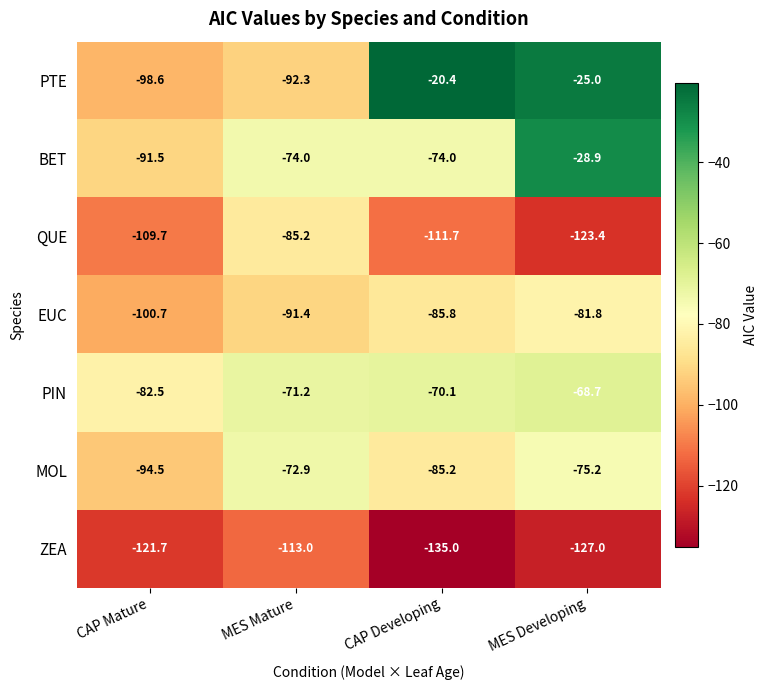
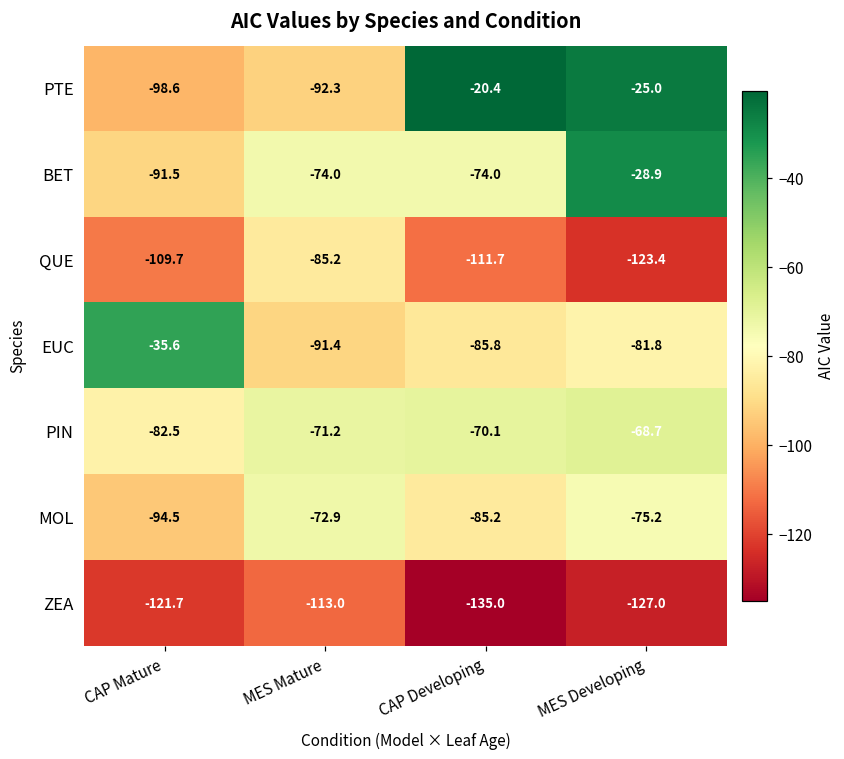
  {
    "PTE": {
      "CAP Mature": -98.6,
      "MES Mature": -92.3,
      "CAP Developing": -20.4,
      "MES Developing": -25.0
    },
    "BET": {
      "CAP Mature": -91.5,
      "MES Mature": -74.0,
      "CAP Developing": -74.0,
      "MES Developing": -28.9
    },
    "QUE": {
      "CAP Mature": -109.7,
      "MES Mature": -85.2,
      "CAP Developing": -111.7,
      "MES Developing": -123.4
    },
    "EUC": {
-     "CAP Mature": -100.7,
+     "CAP Mature": -35.6,
      "MES Mature": -91.4,
      "CAP Developing": -85.8,
      "MES Developing": -81.8
    },
    "PIN": {
      "CAP Mature": -82.5,
      "MES Mature": -71.2,
      "CAP Developing": -70.1,
      "MES Developing": -68.7
    },
    "MOL": {
      "CAP Mature": -94.5,
      "MES Mature": -72.9,
      "CAP Developing": -85.2,
      "MES Developing": -75.2
    },
    "ZEA": {
      "CAP Mature": -121.7,
      "MES Mature": -113.0,
      "CAP Developing": -135.0,
      "MES Developing": -127.0
    }
  }
